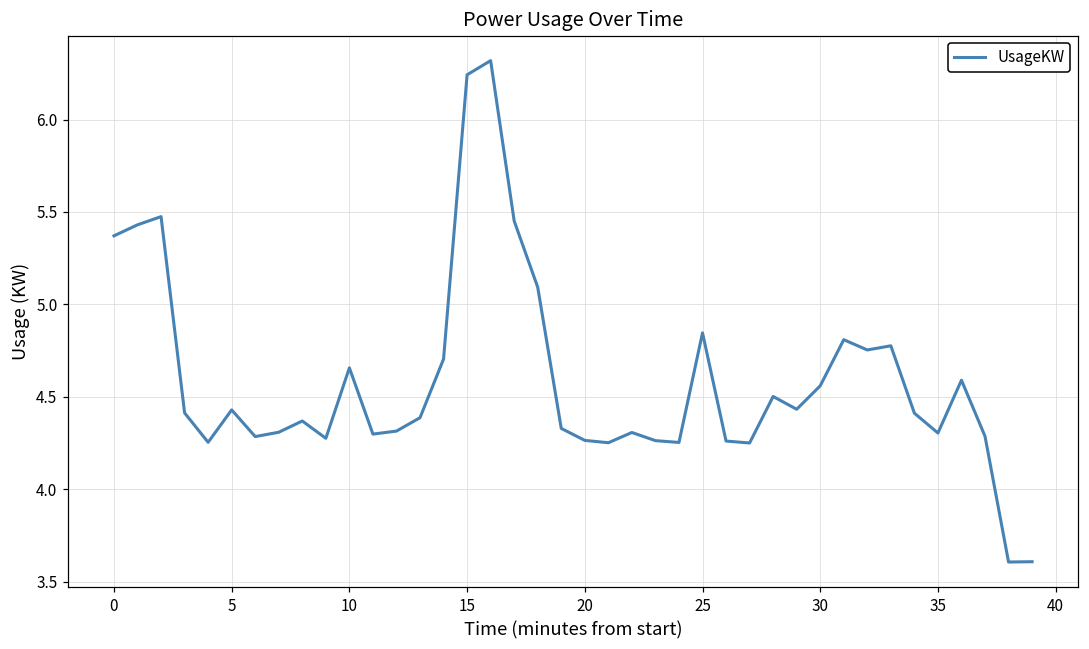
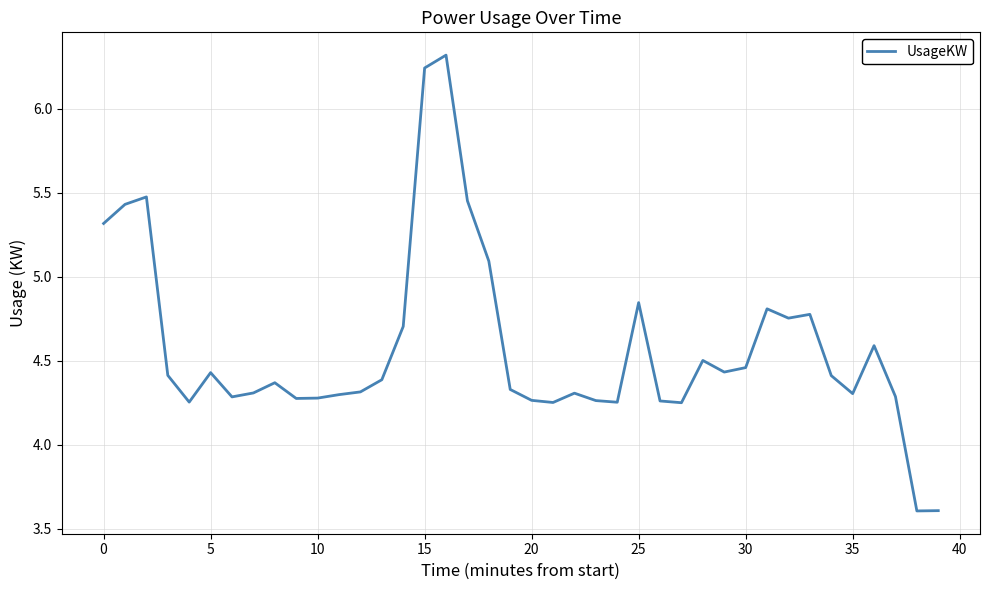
  {
-   "0": 5.37,
+   "0": 5.32,
    "5": 4.43,
-   "10": 4.66,
+   "10": 4.28,
    "15": 6.24,
    "20": 4.26,
    "25": 4.85,
-   "30": 4.56,
+   "30": 4.46,
    "35": 4.30
  }
